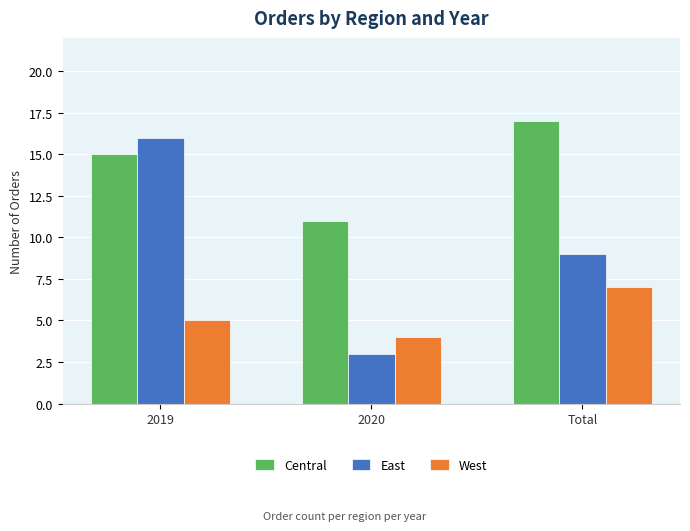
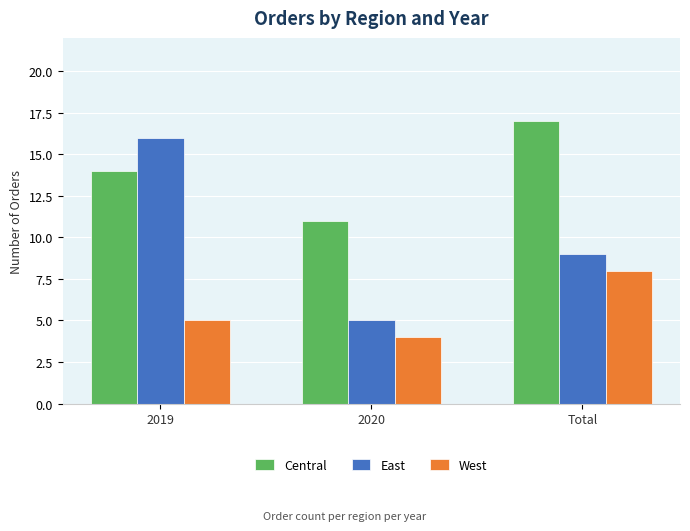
  {
    "Central": {
-     "2019": 15,
+     "2019": 14,
      "2020": 11,
      "Total": 17
    },
    "East": {
      "2019": 16,
-     "2020": 3,
+     "2020": 5,
      "Total": 9
    },
    "West": {
      "2019": 5,
      "2020": 4,
-     "Total": 7
+     "Total": 8
    }
  }
